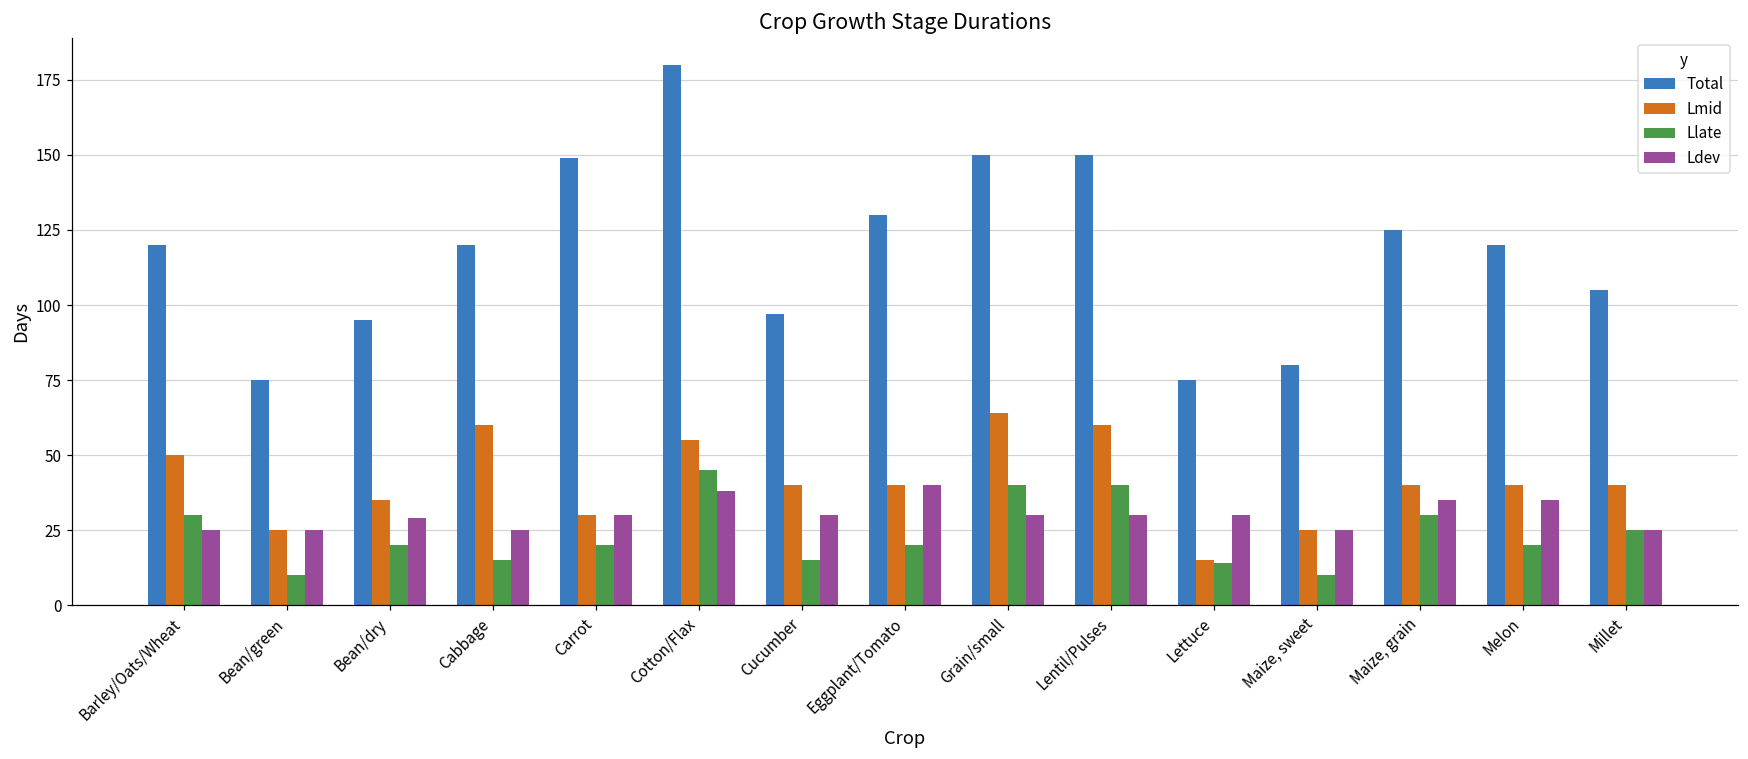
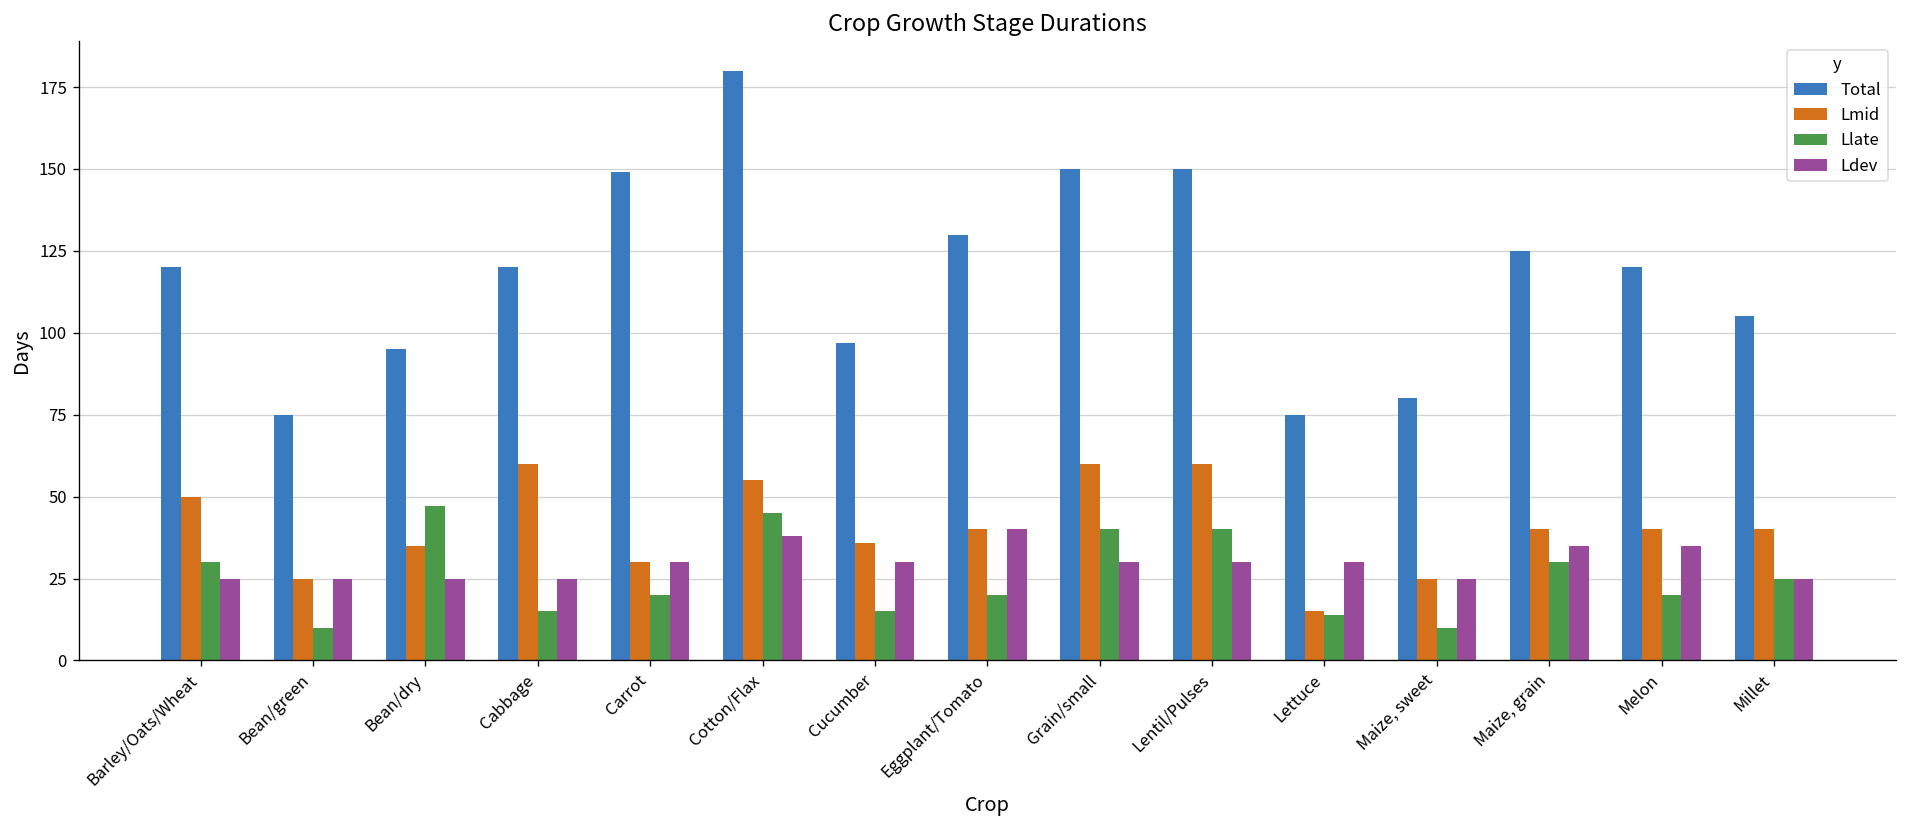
  {
    "Total": {
      "Barley/Oats/Wheat": 120,
      "Bean/green": 75,
      "Bean/dry": 95,
      "Cabbage": 120,
      "Carrot": 149,
      "Cotton/Flax": 180,
      "Cucumber": 97,
      "Eggplant/Tomato": 130,
      "Grain/small": 150,
      "Lentil/Pulses": 150,
      "Lettuce": 75,
      "Maize, sweet": 80,
      "Maize, grain": 125,
      "Melon": 120,
      "Millet": 105
    },
    "Lmid": {
      "Barley/Oats/Wheat": 50,
      "Bean/green": 25,
      "Bean/dry": 35,
      "Cabbage": 60,
      "Carrot": 30,
      "Cotton/Flax": 55,
-     "Cucumber": 40,
+     "Cucumber": 36,
      "Eggplant/Tomato": 40,
-     "Grain/small": 64,
+     "Grain/small": 60,
      "Lentil/Pulses": 60,
      "Lettuce": 15,
      "Maize, sweet": 25,
      "Maize, grain": 40,
      "Melon": 40,
      "Millet": 40
    },
    "Llate": {
      "Barley/Oats/Wheat": 30,
      "Bean/green": 10,
-     "Bean/dry": 20,
+     "Bean/dry": 47,
      "Cabbage": 15,
      "Carrot": 20,
      "Cotton/Flax": 45,
      "Cucumber": 15,
      "Eggplant/Tomato": 20,
      "Grain/small": 40,
      "Lentil/Pulses": 40,
      "Lettuce": 14,
      "Maize, sweet": 10,
      "Maize, grain": 30,
      "Melon": 20,
      "Millet": 25
    },
    "Ldev": {
      "Barley/Oats/Wheat": 25,
      "Bean/green": 25,
-     "Bean/dry": 29,
+     "Bean/dry": 25,
      "Cabbage": 25,
      "Carrot": 30,
      "Cotton/Flax": 38,
      "Cucumber": 30,
      "Eggplant/Tomato": 40,
      "Grain/small": 30,
      "Lentil/Pulses": 30,
      "Lettuce": 30,
      "Maize, sweet": 25,
      "Maize, grain": 35,
      "Melon": 35,
      "Millet": 25
    }
  }
